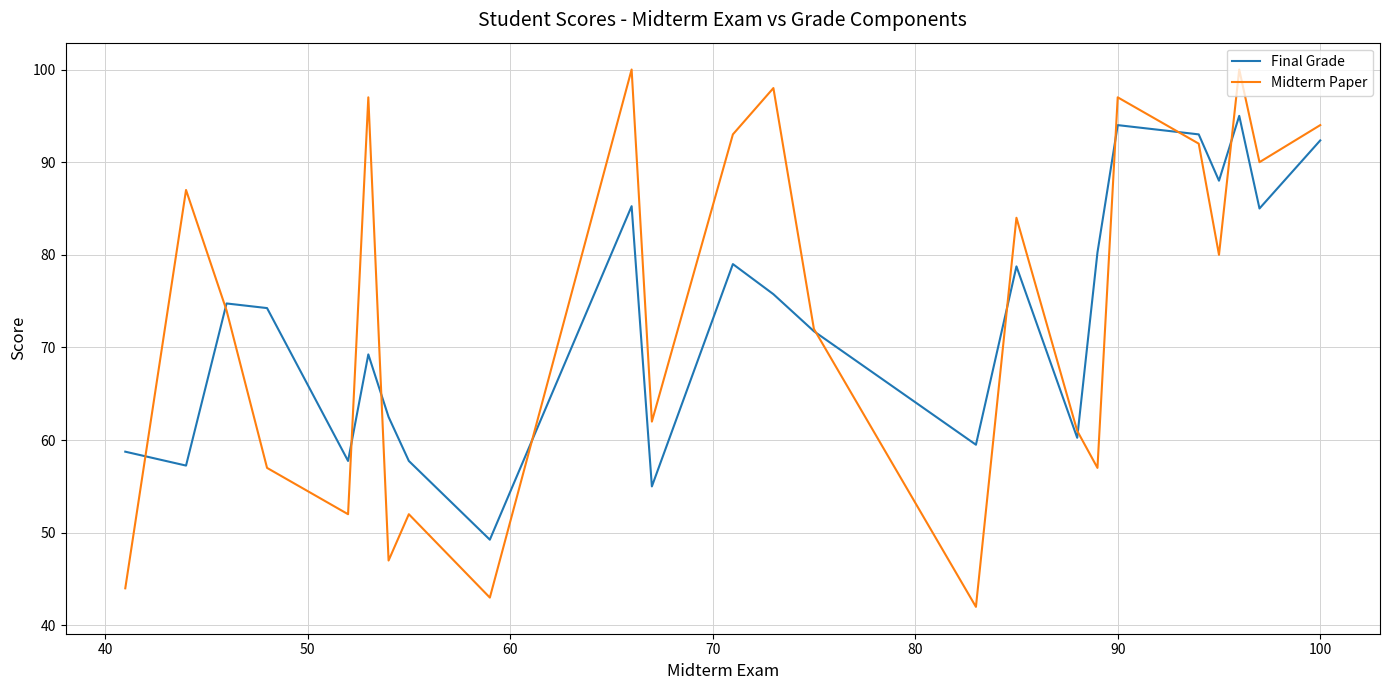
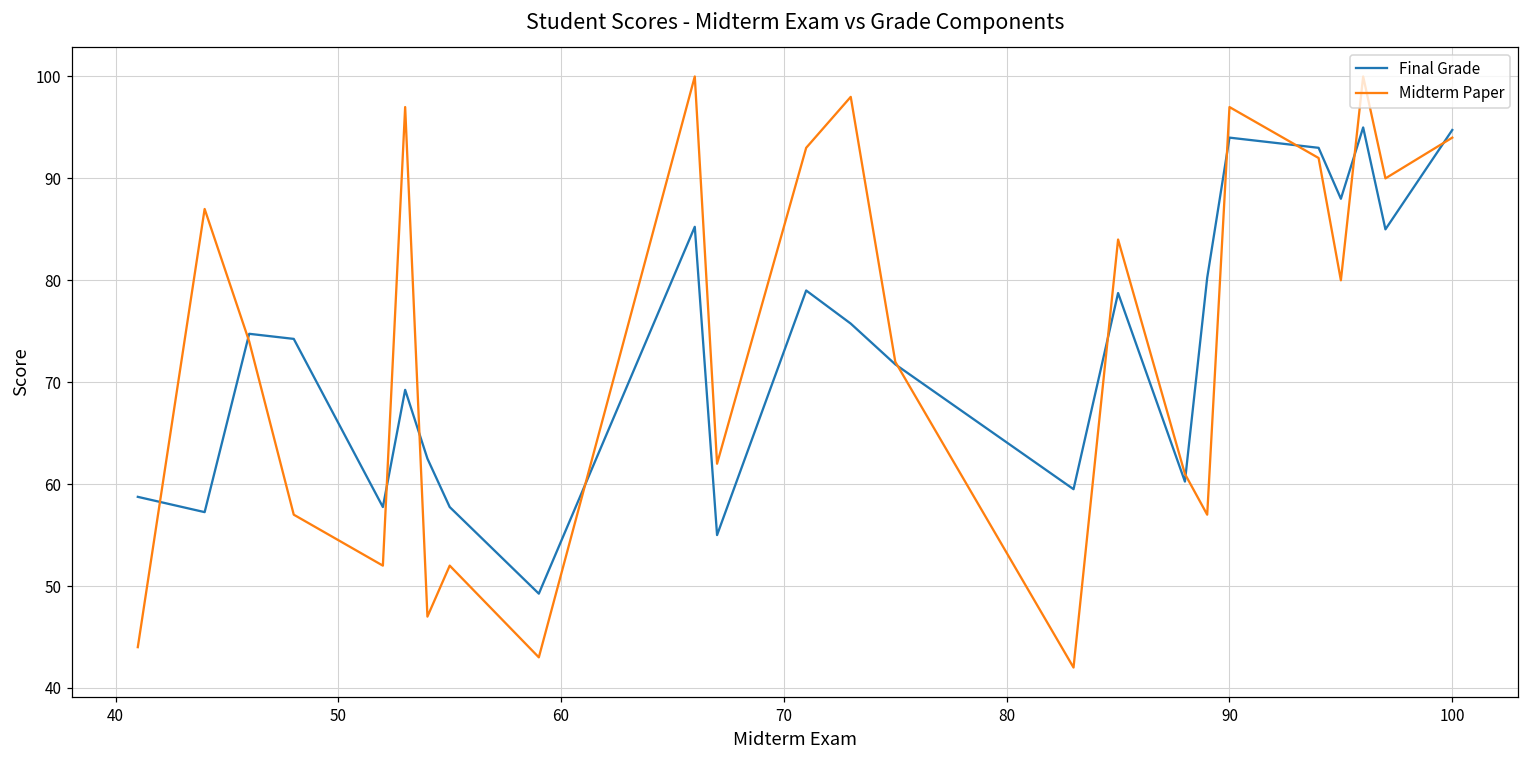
  {
    "Final Grade": {
      "90": 94,
-     "100": 92
+     "100": 95
    },
    "Midterm Paper": {
      "90": 97,
      "100": 94
    }
  }
